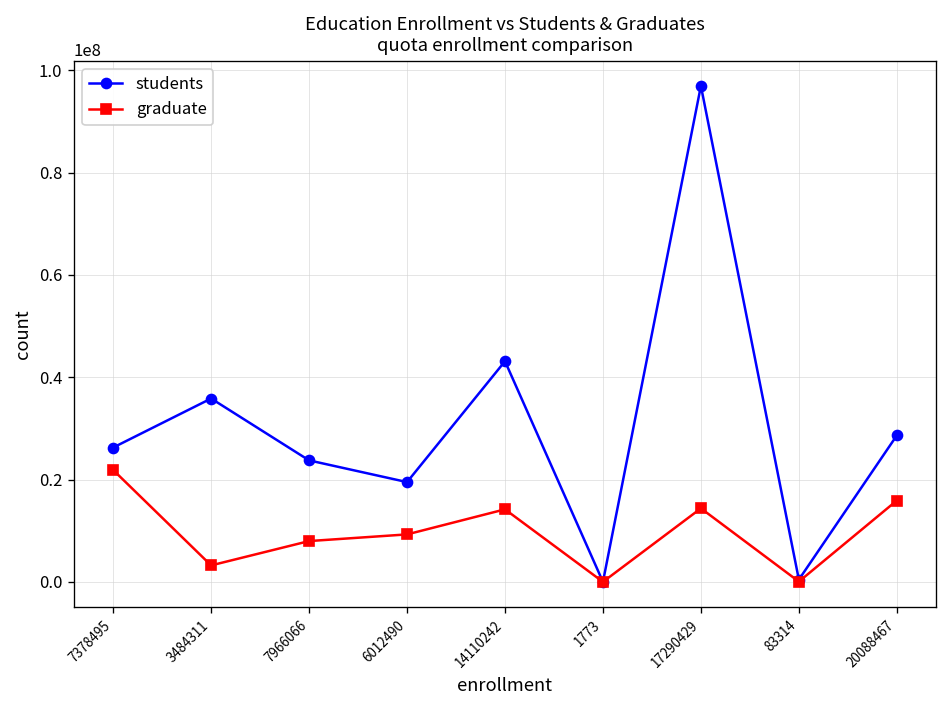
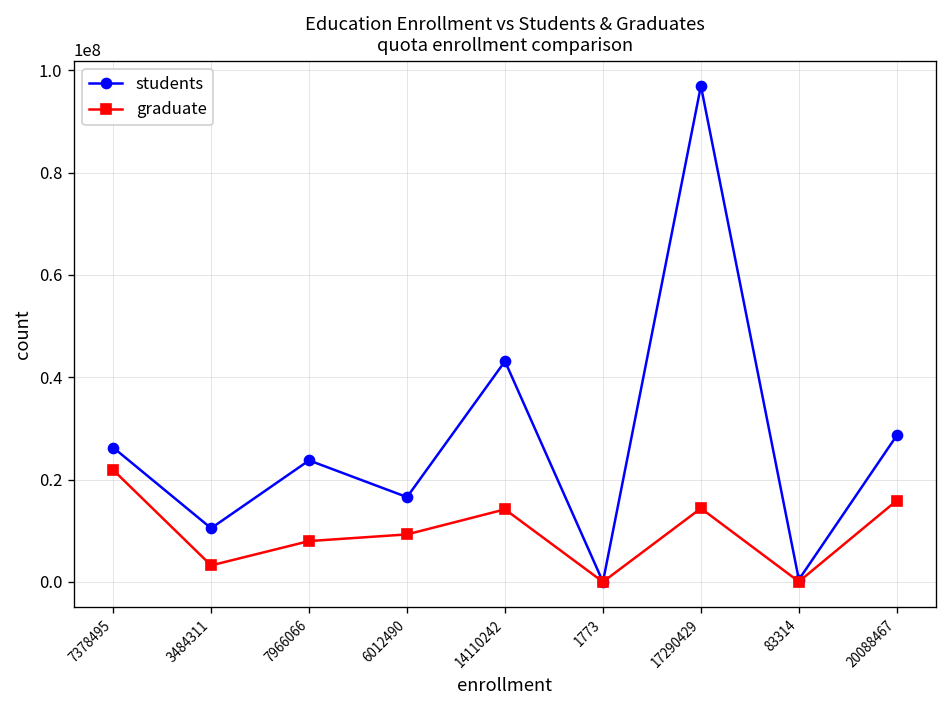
  {
    "students": {
      "7378495": 26000000,
-     "3484311": 36000000,
+     "3484311": 10000000,
      "7966066": 24000000,
-     "6012490": 20000000,
+     "6012490": 17000000,
      "14110242": 43000000,
      "17290429": 97000000,
      "20088467": 29000000
    },
    "graduate": {
      "7378495": 22000000,
      "3484311": 3000000,
      "7966066": 8000000,
      "6012490": 9000000,
      "14110242": 14000000,
      "17290429": 14000000,
      "20088467": 16000000
    }
  }
